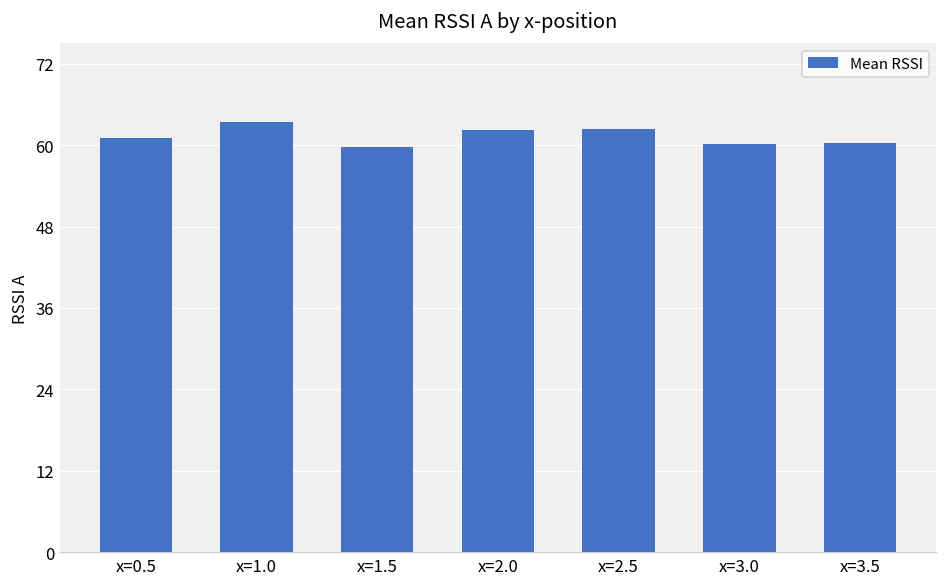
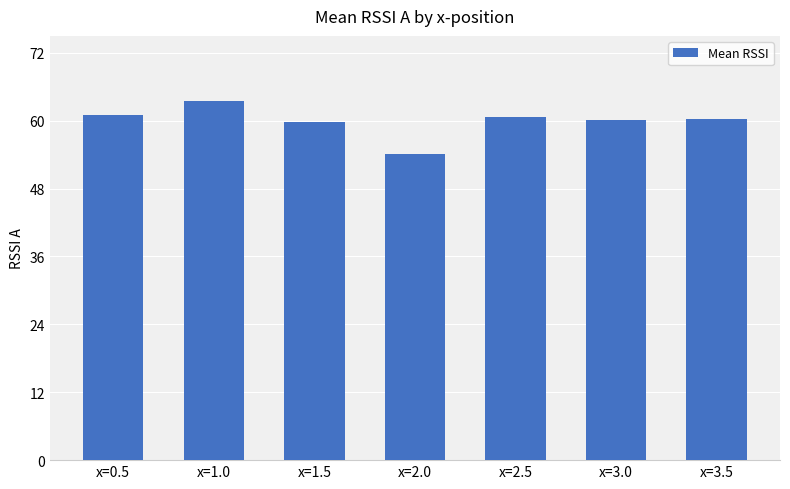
  {
    "x=0.5": 61,
    "x=1.0": 63,
    "x=1.5": 60,
-   "x=2.0": 62,
-   "x=2.5": 62,
+   "x=2.0": 54,
+   "x=2.5": 61,
    "x=3.0": 60,
    "x=3.5": 60
  }
